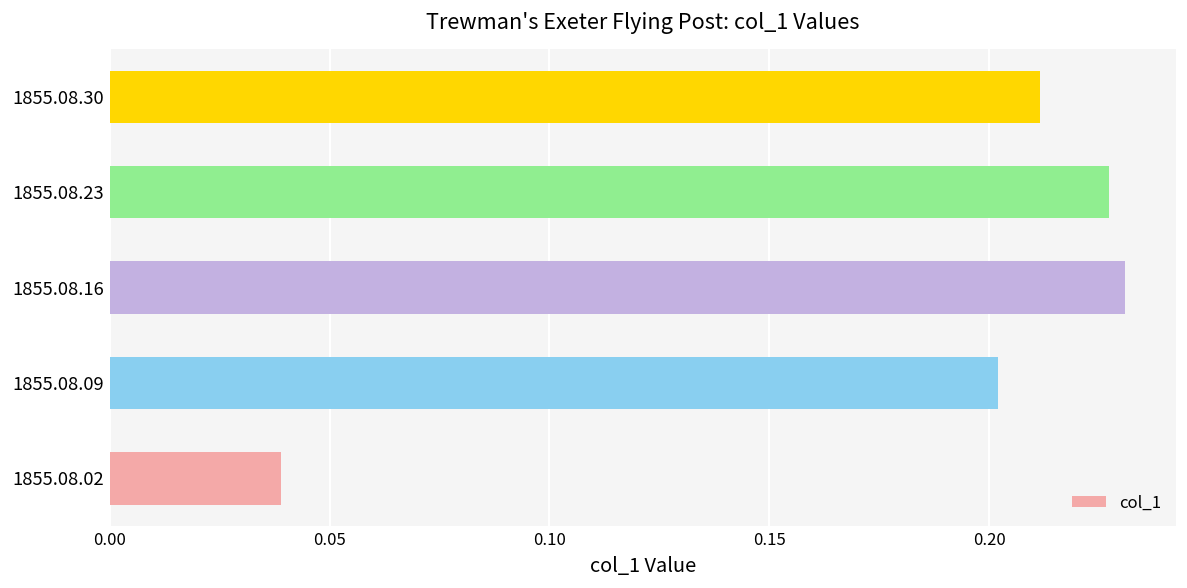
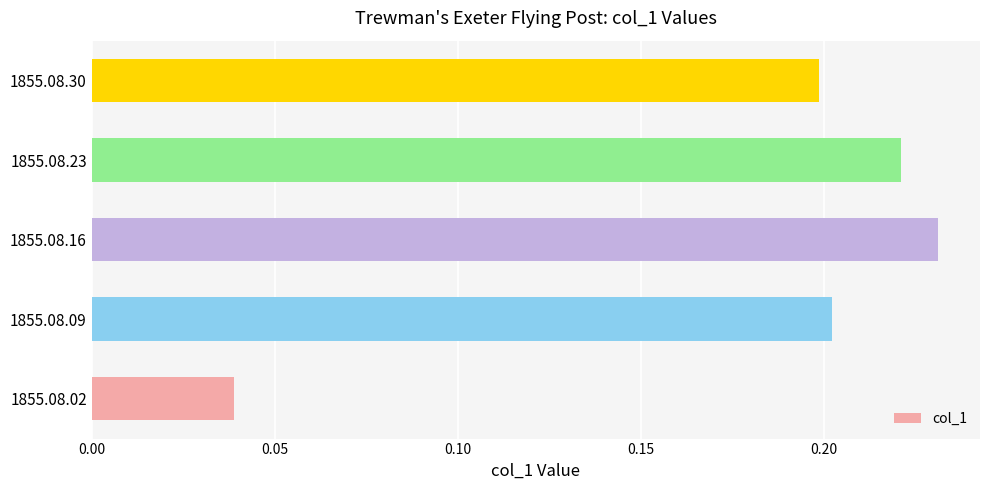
  {
-   "1855.08.30": 0.212,
-   "1855.08.23": 0.227,
+   "1855.08.30": 0.199,
+   "1855.08.23": 0.221,
    "1855.08.16": 0.231,
    "1855.08.09": 0.202,
    "1855.08.02": 0.039
  }
